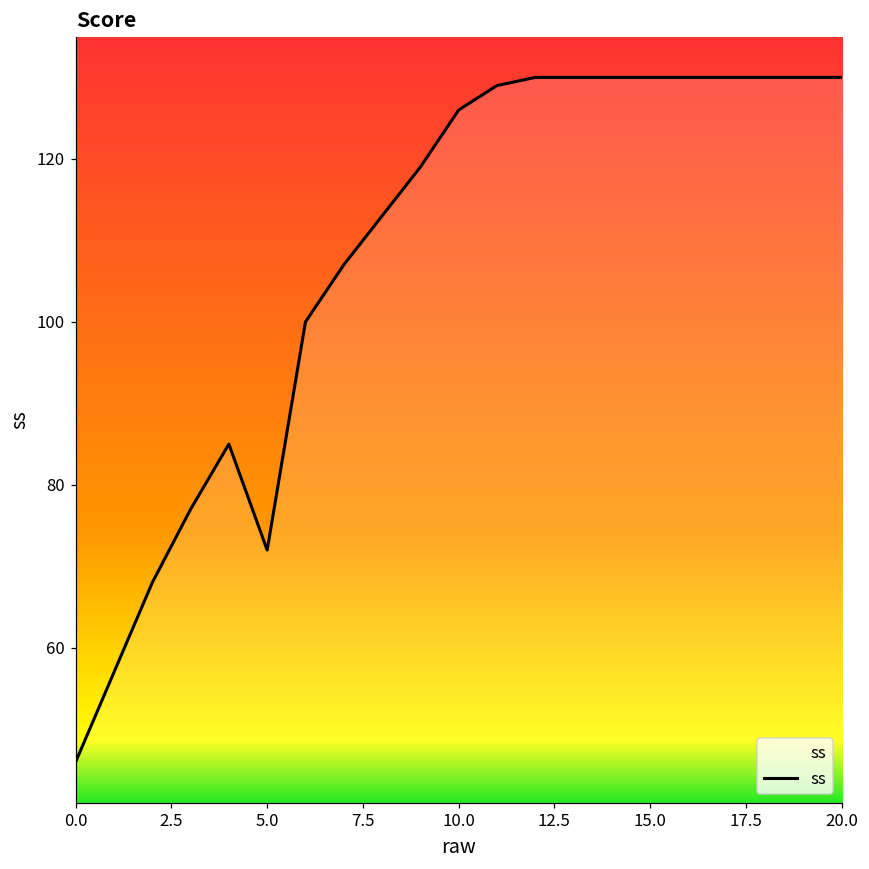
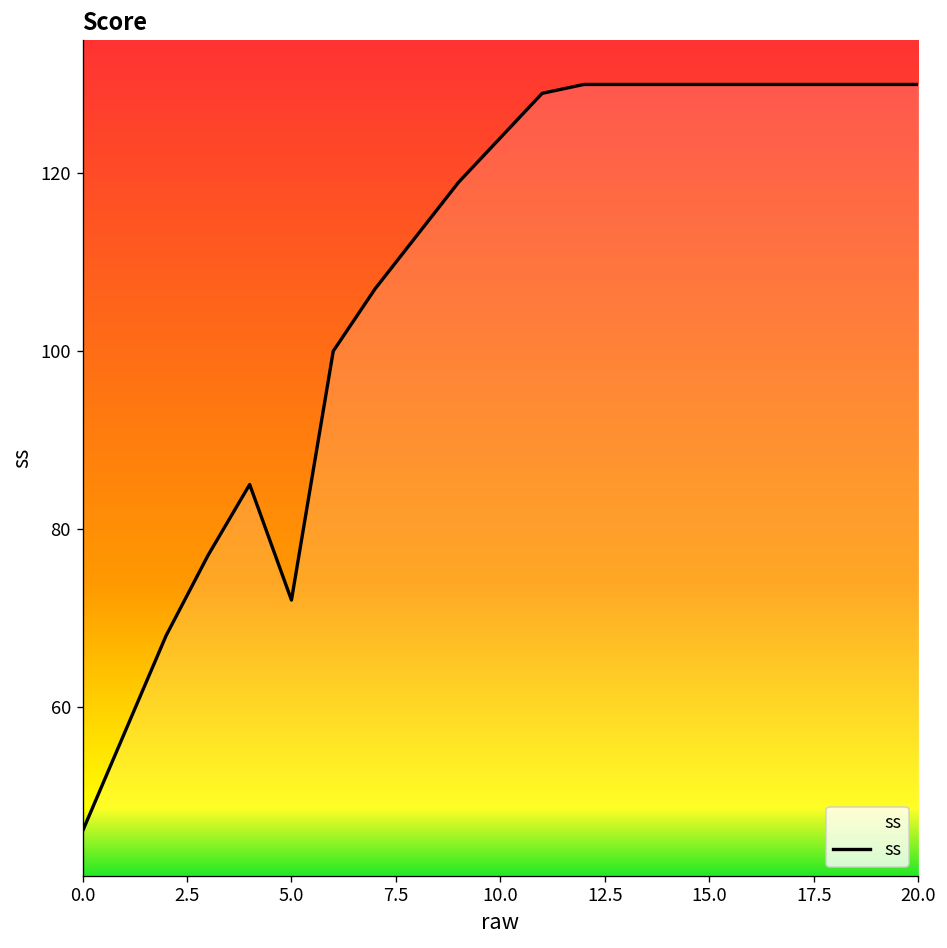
  {
    "0.0": 46,
    "5.0": 72,
-   "10.0": 126,
+   "10.0": 124,
    "15.0": 130,
    "20.0": 130
  }
